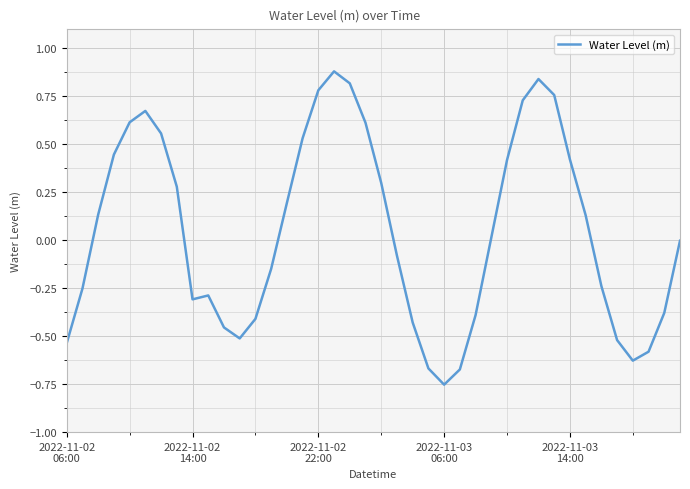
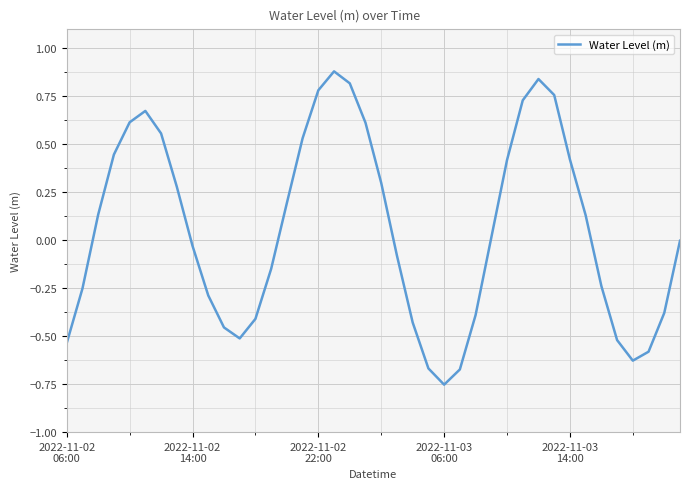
  {
    "2022-11-02 06:00": -0.54,
-   "2022-11-02 14:00": -0.31,
+   "2022-11-02 14:00": -0.03,
    "2022-11-02 22:00": 0.78,
    "2022-11-03 06:00": -0.75,
    "2022-11-03 14:00": 0.42
  }
